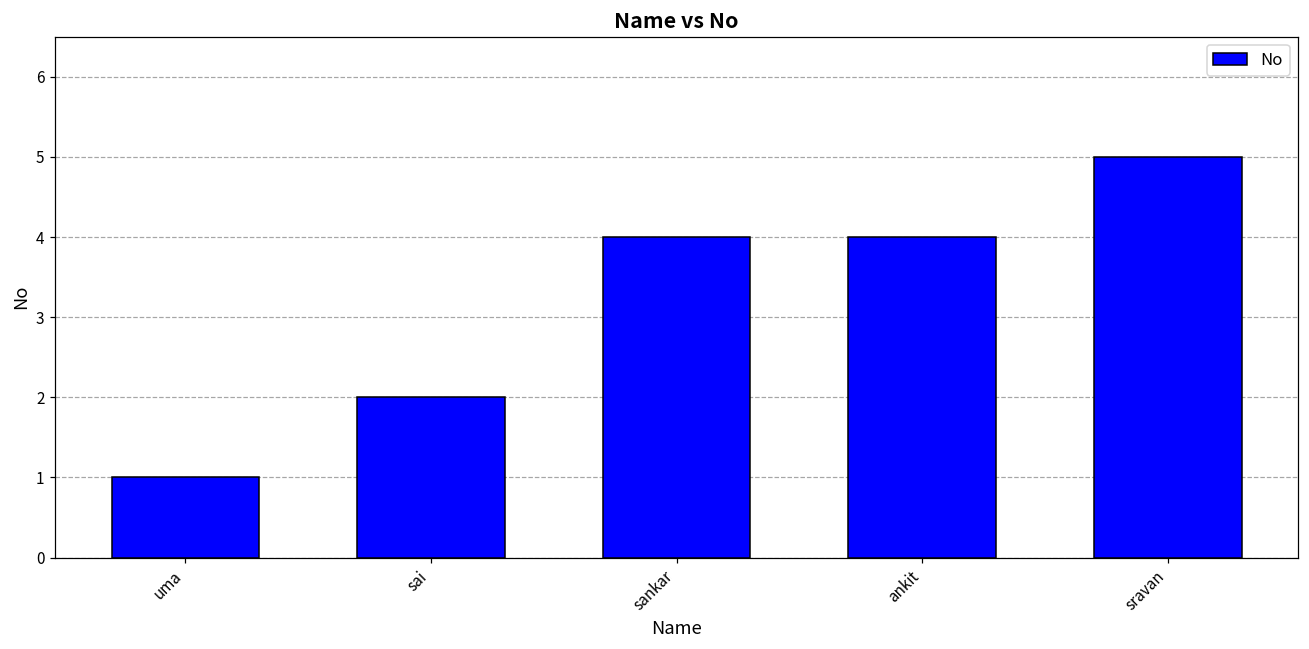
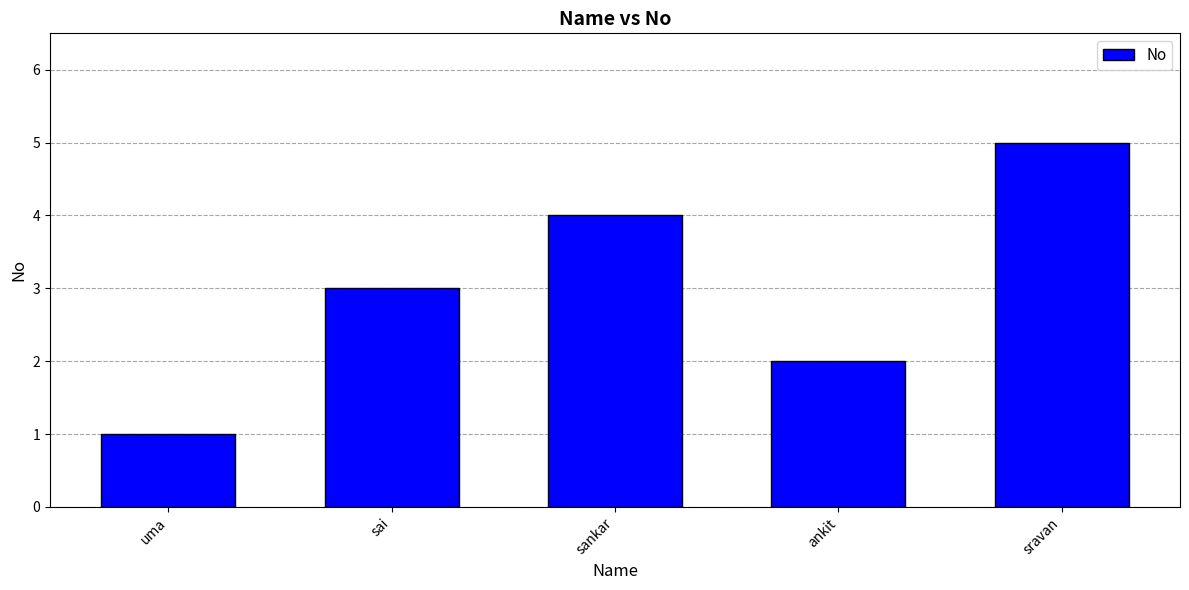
  {
    "uma": 1,
-   "sai": 2,
+   "sai": 3,
    "sankar": 4,
-   "ankit": 4,
+   "ankit": 2,
    "sravan": 5
  }
